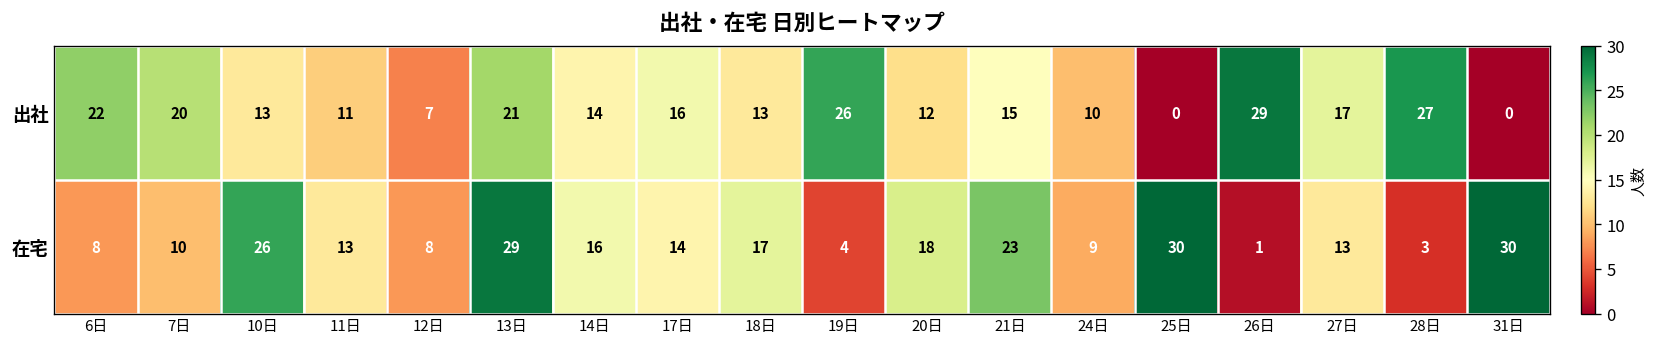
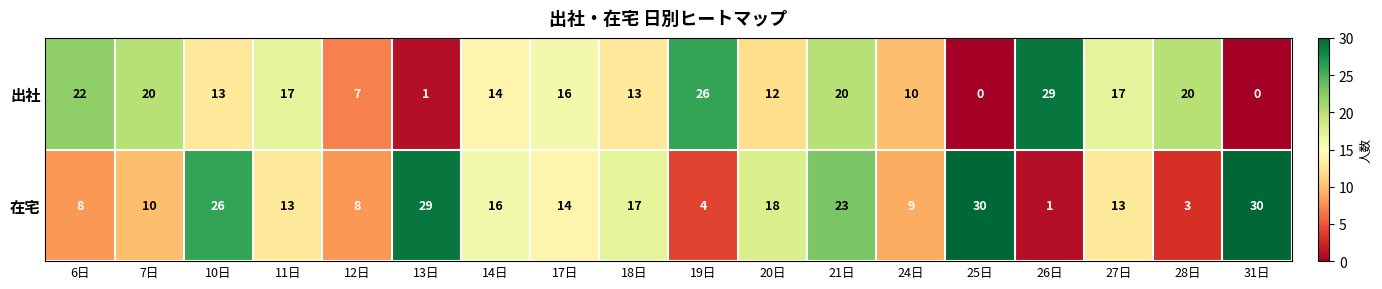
  {
    "出社": {
      "6日": 22,
      "7日": 20,
      "10日": 13,
-     "11日": 11,
+     "11日": 17,
      "12日": 7,
-     "13日": 21,
+     "13日": 1,
      "14日": 14,
      "17日": 16,
      "18日": 13,
      "19日": 26,
      "20日": 12,
-     "21日": 15,
+     "21日": 20,
      "24日": 10,
      "25日": 0,
      "26日": 29,
      "27日": 17,
-     "28日": 27,
+     "28日": 20,
      "31日": 0
    },
    "在宅": {
      "6日": 8,
      "7日": 10,
      "10日": 26,
      "11日": 13,
      "12日": 8,
      "13日": 29,
      "14日": 16,
      "17日": 14,
      "18日": 17,
      "19日": 4,
      "20日": 18,
      "21日": 23,
      "24日": 9,
      "25日": 30,
      "26日": 1,
      "27日": 13,
      "28日": 3,
      "31日": 30
    }
  }
